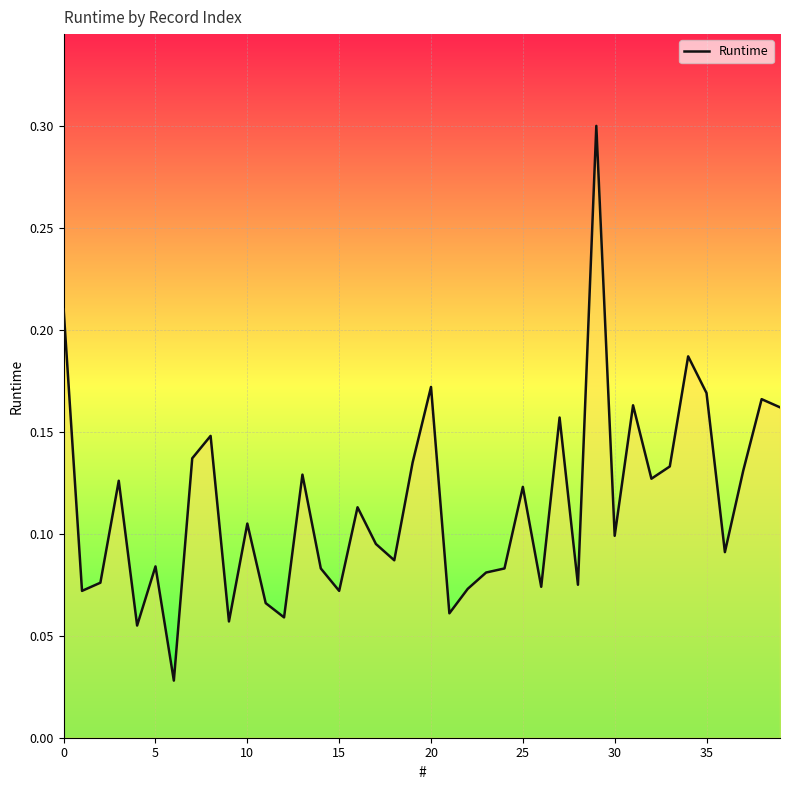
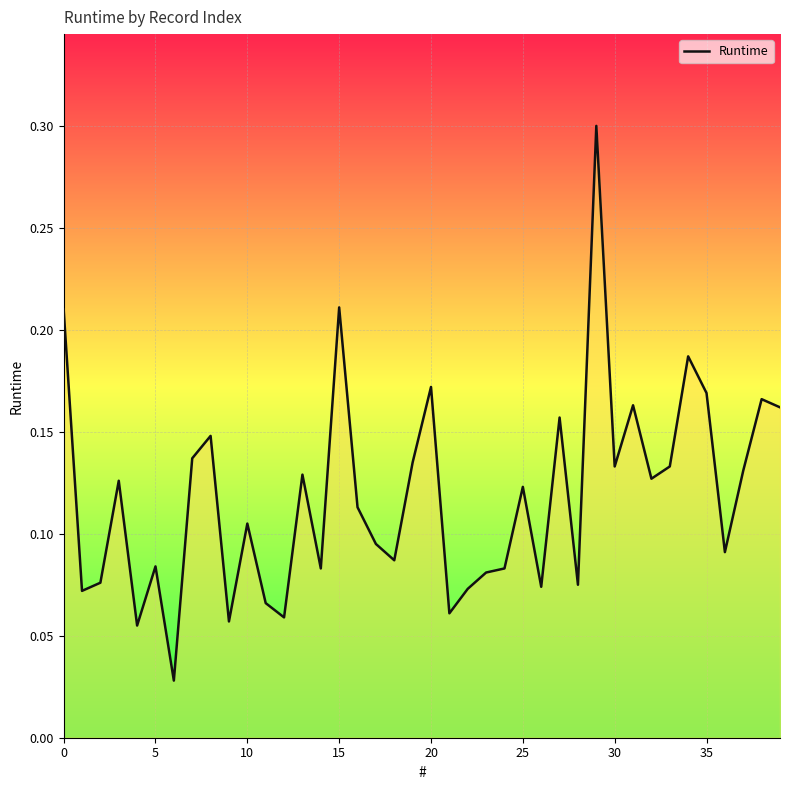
  {
    "0": 0.210,
    "5": 0.084,
    "10": 0.105,
-   "15": 0.072,
+   "15": 0.211,
    "20": 0.172,
    "25": 0.123,
-   "30": 0.099,
+   "30": 0.133,
    "35": 0.169
  }
